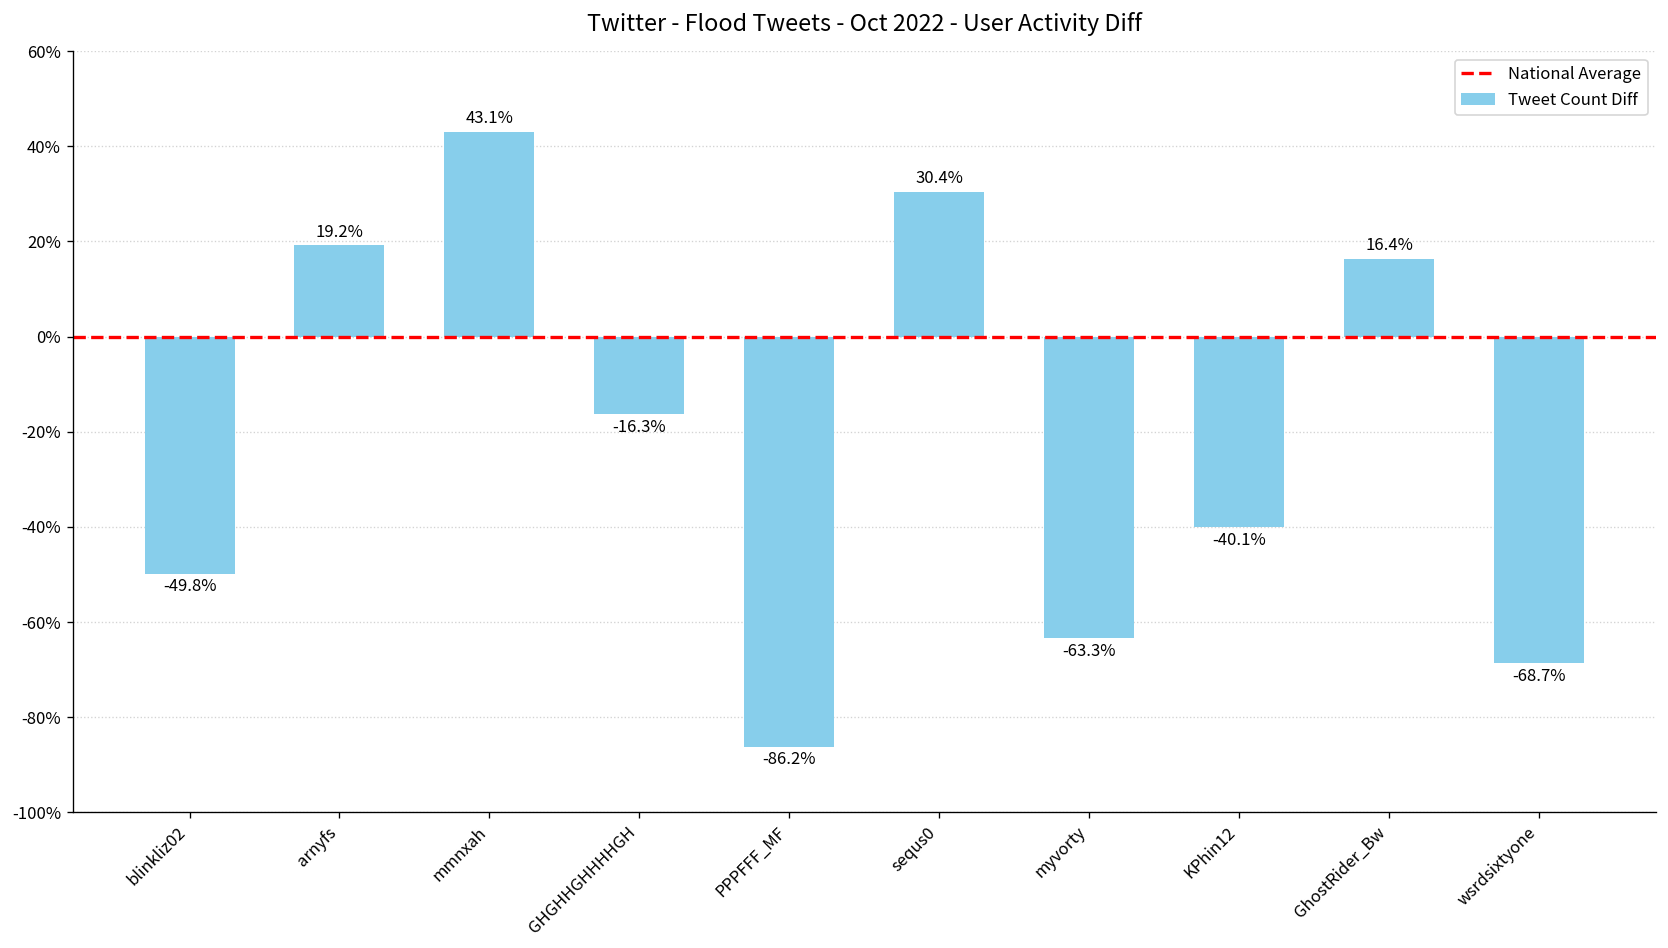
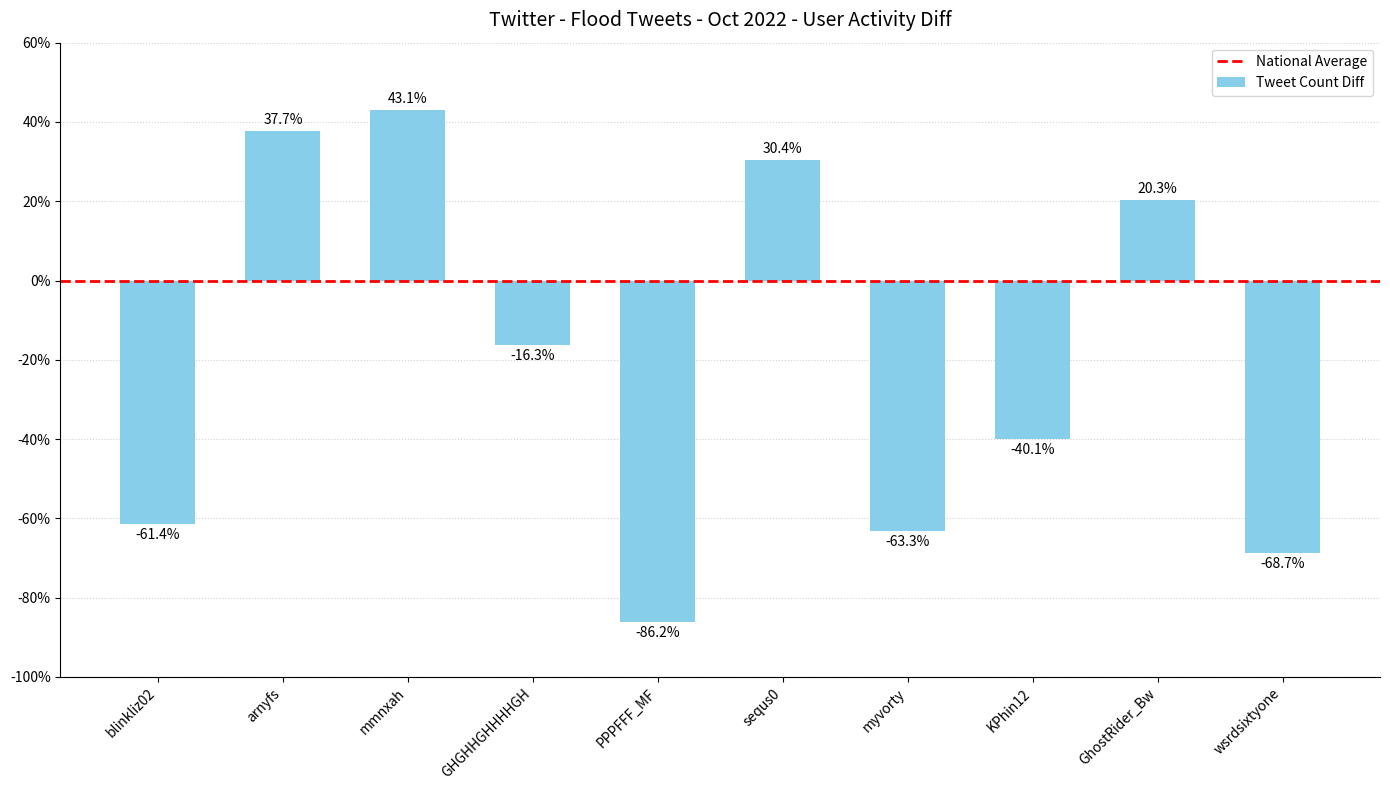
  {
-   "blinkliz02": "-49.8%",
-   "arnyfs": "19.2%",
+   "blinkliz02": "-61.4%",
+   "arnyfs": "37.7%",
    "mmnxah": "43.1%",
    "GHGHHGHHHHGH": "-16.3%",
    "PPPFFF_MF": "-86.2%",
    "sequs0": "30.4%",
    "myvorty": "-63.3%",
    "KPhin12": "-40.1%",
-   "GhostRider_Bw": "16.4%",
+   "GhostRider_Bw": "20.3%",
    "wsrdsixtyone": "-68.7%"
  }
